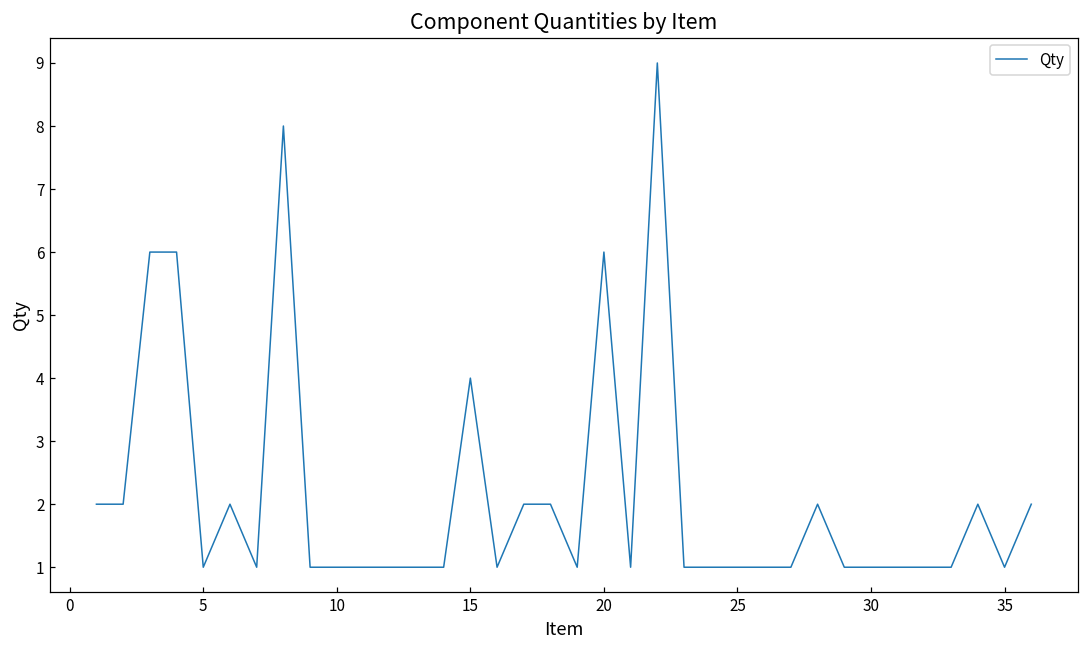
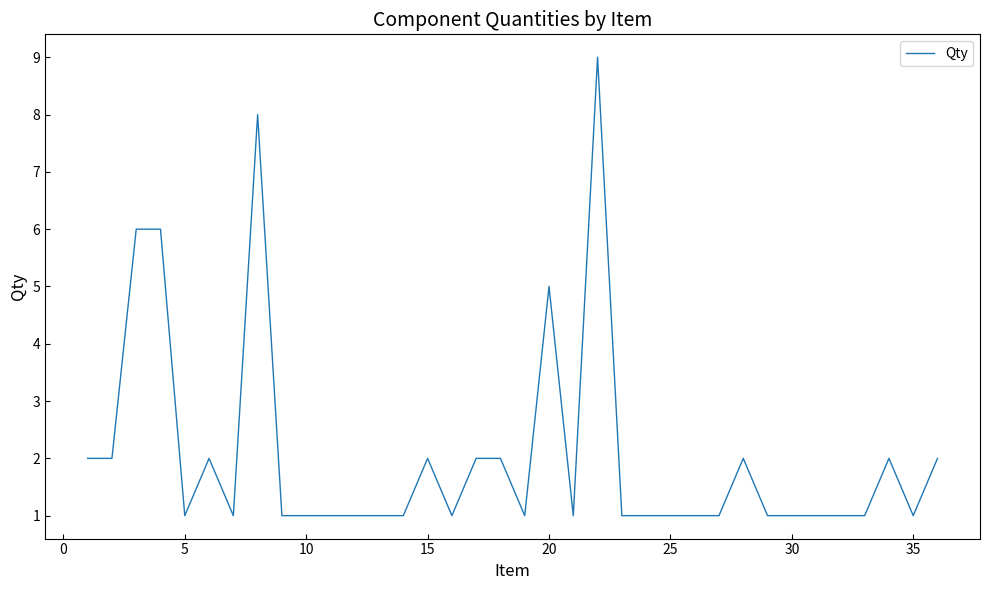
  {
    "5": 1,
    "10": 1,
-   "15": 4,
-   "20": 6,
+   "15": 2,
+   "20": 5,
    "25": 1,
    "30": 1,
    "35": 1
  }
